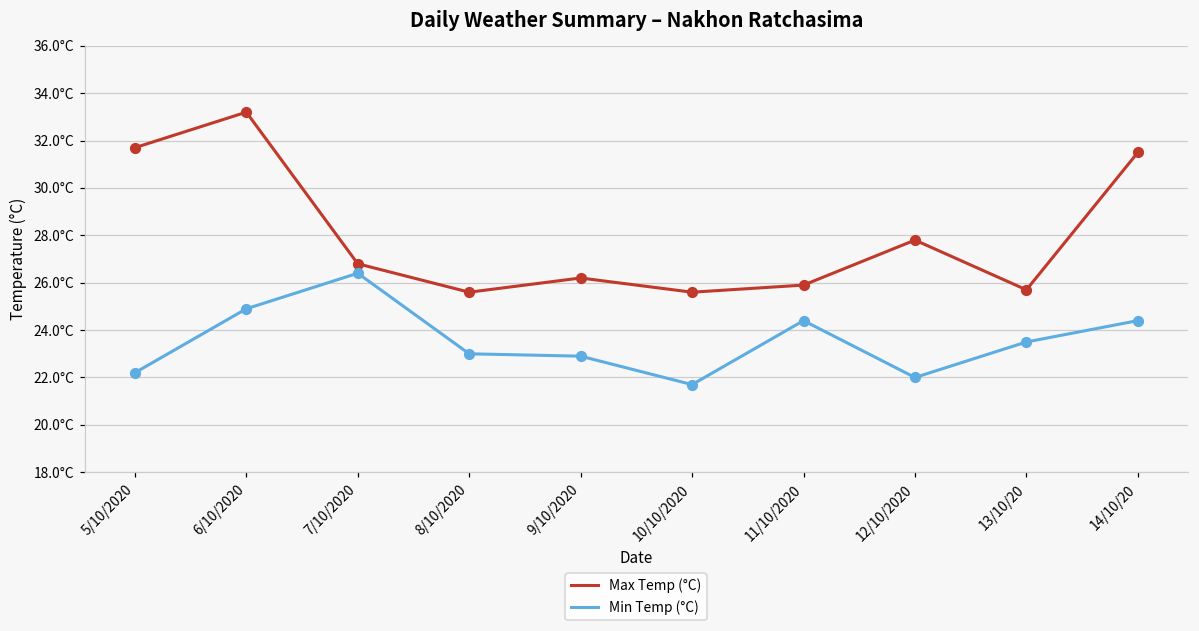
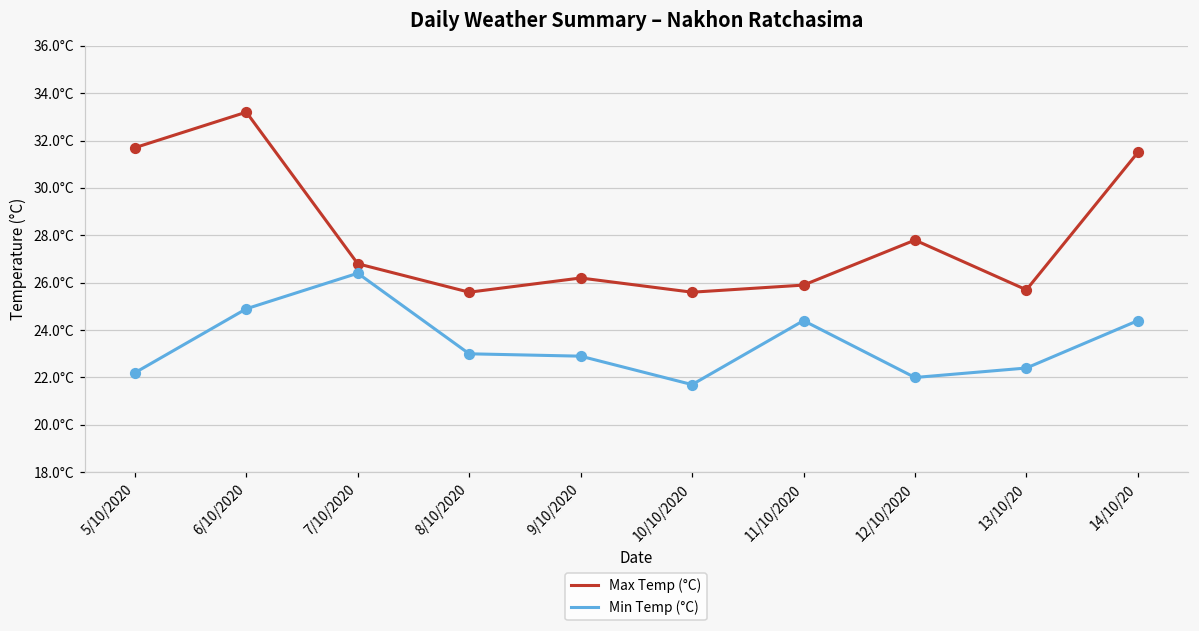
  {
    "Max Temp (°C)": {
      "5/10/2020": "31.7°C",
      "6/10/2020": "33.2°C",
      "7/10/2020": "26.8°C",
      "8/10/2020": "25.6°C",
      "9/10/2020": "26.2°C",
      "10/10/2020": "25.6°C",
      "11/10/2020": "25.9°C",
      "12/10/2020": "27.8°C",
      "13/10/20": "25.7°C",
      "14/10/20": "31.5°C"
    },
    "Min Temp (°C)": {
      "5/10/2020": "22.2°C",
      "6/10/2020": "24.9°C",
      "7/10/2020": "26.4°C",
      "8/10/2020": "23.0°C",
      "9/10/2020": "22.9°C",
      "10/10/2020": "21.7°C",
      "11/10/2020": "24.4°C",
      "12/10/2020": "22.0°C",
-     "13/10/20": "23.5°C",
+     "13/10/20": "22.4°C",
      "14/10/20": "24.4°C"
    }
  }
